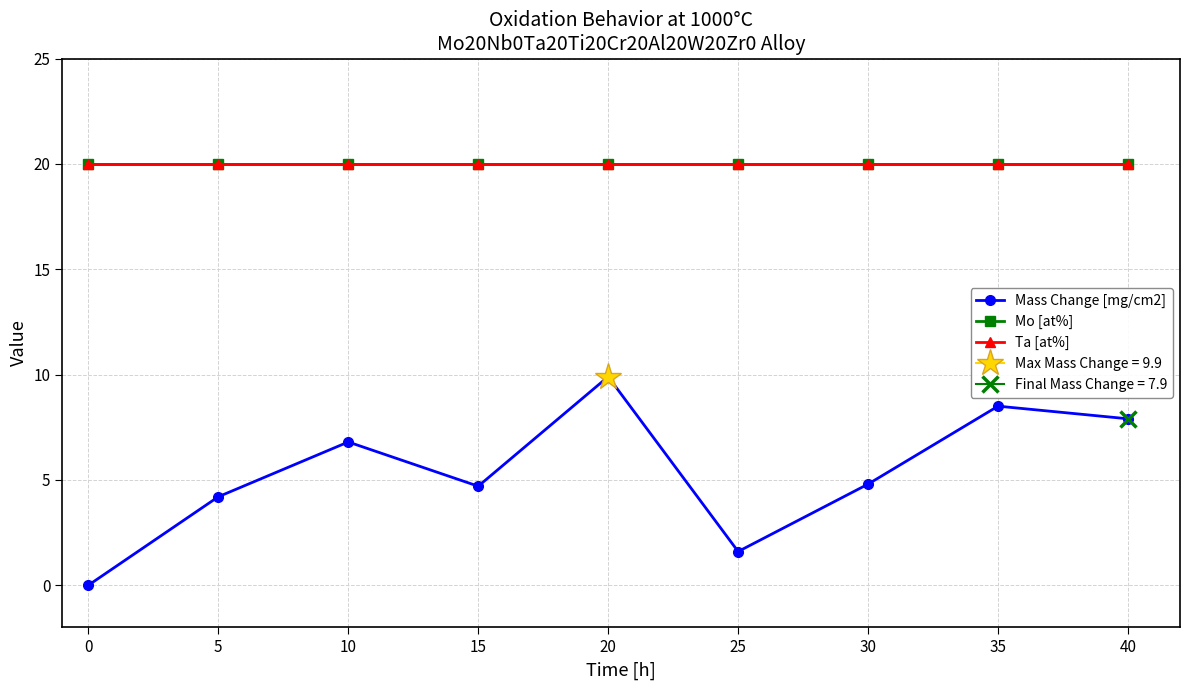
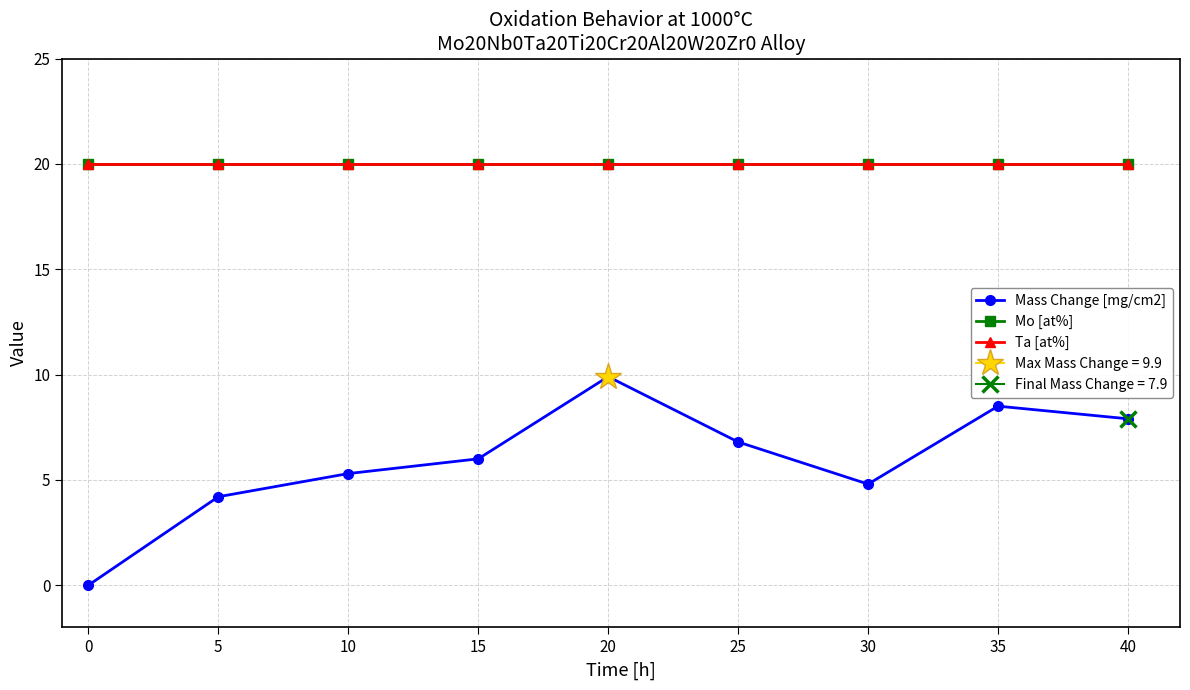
  {
    "Mass Change [mg/cm2]": {
      "0": 0.0,
      "5": 4.2,
-     "10": 6.8,
-     "15": 4.7,
-     "25": 1.6,
+     "10": 5.3,
+     "15": 6.0,
+     "25": 6.8,
      "30": 4.8,
      "35": 8.5
    },
    "Ta [at%]": {
      "0": 20.0,
      "5": 20.0,
      "10": 20.0,
      "15": 20.0,
      "20": 20.0,
      "25": 20.0,
      "30": 20.0,
      "35": 20.0,
      "40": 20.0
    }
  }
